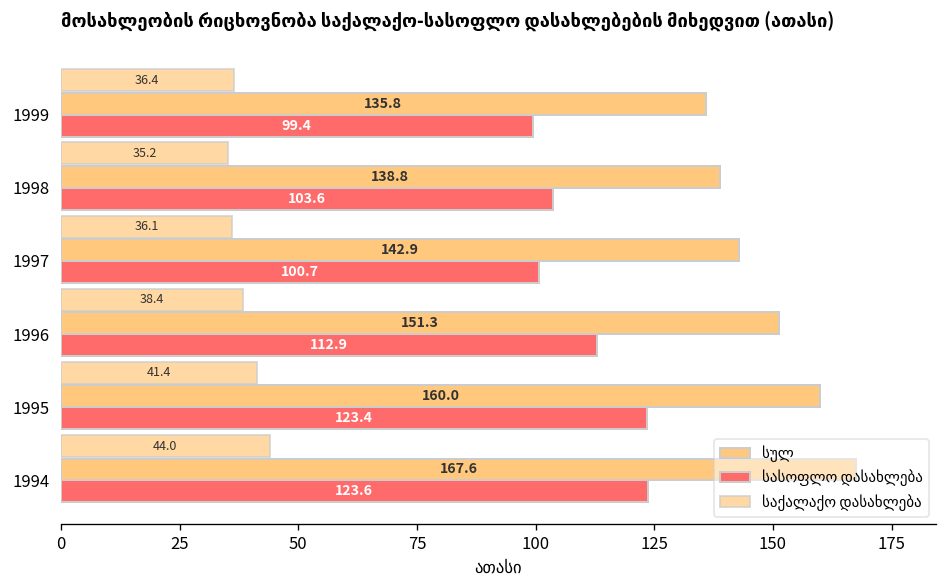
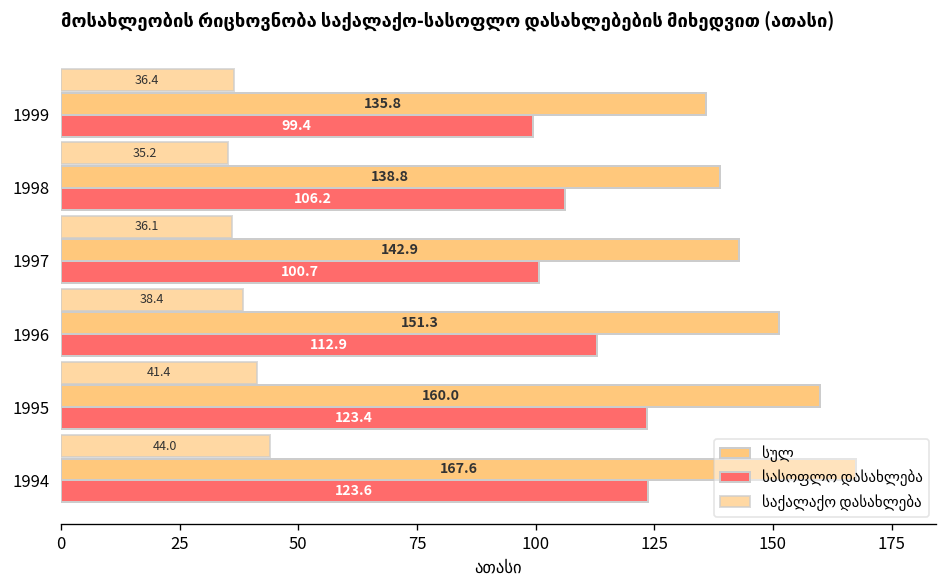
  {
    "სასოფლო დასახლება": {
      "1999": 99.4,
-     "1998": 103.6,
+     "1998": 106.2,
      "1997": 100.7,
      "1996": 112.9,
      "1995": 123.4,
      "1994": 123.6
    }
  }
